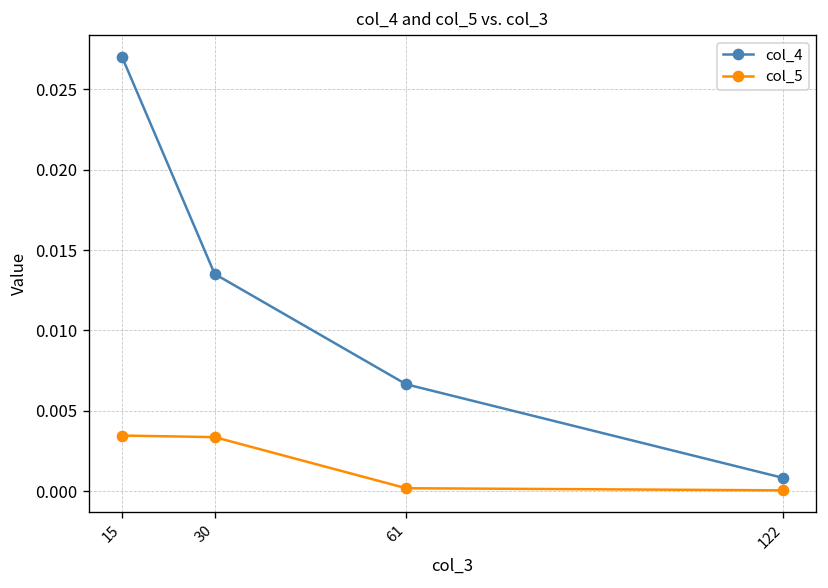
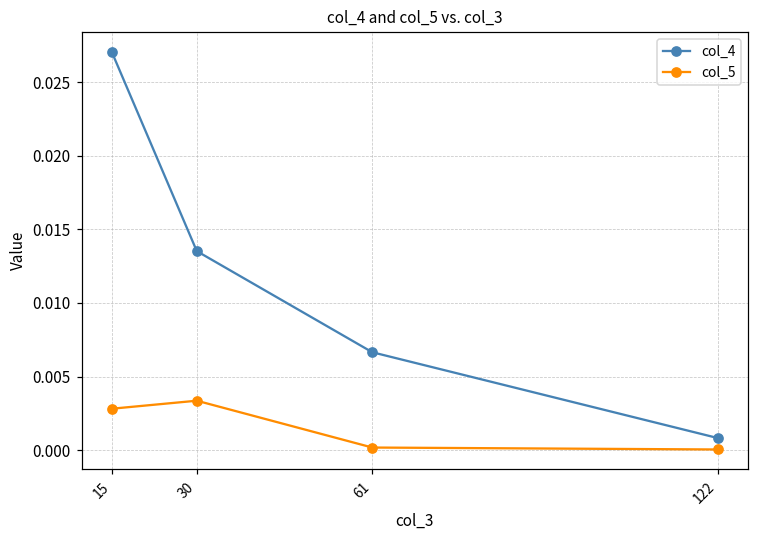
  {
    "col_4": {
      "15": 0.0270,
      "30": 0.0135,
      "61": 0.0066,
      "122": 0.0008
    },
    "col_5": {
-     "15": 0.0035,
+     "15": 0.0028,
      "30": 0.0034,
      "61": 0.0002,
      "122": 0.0000
    }
  }
